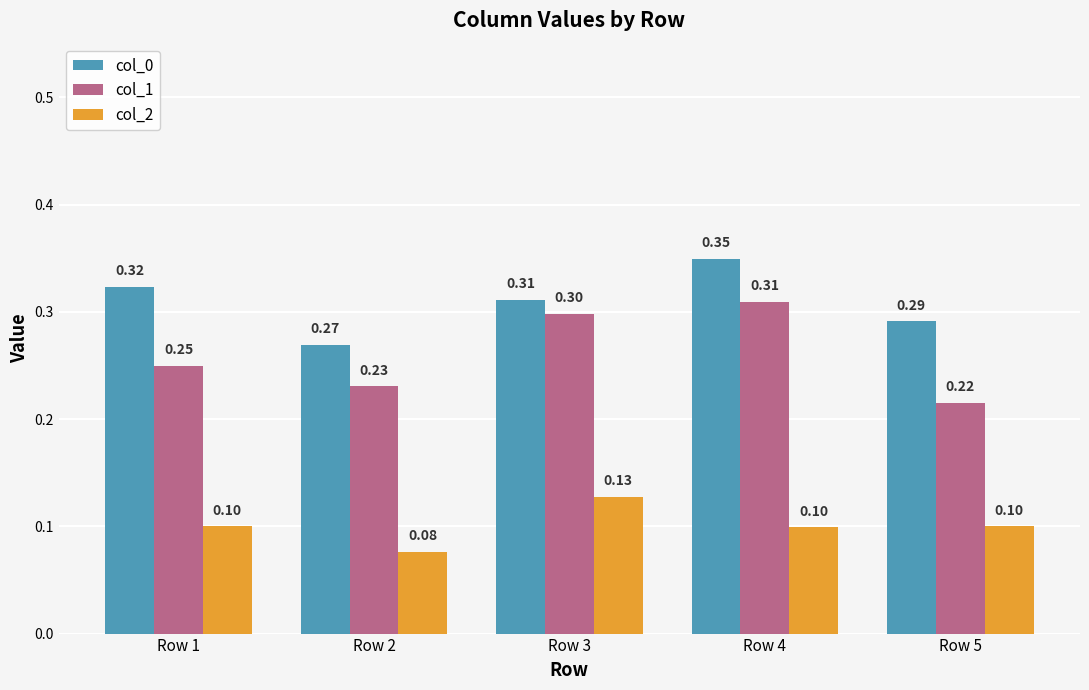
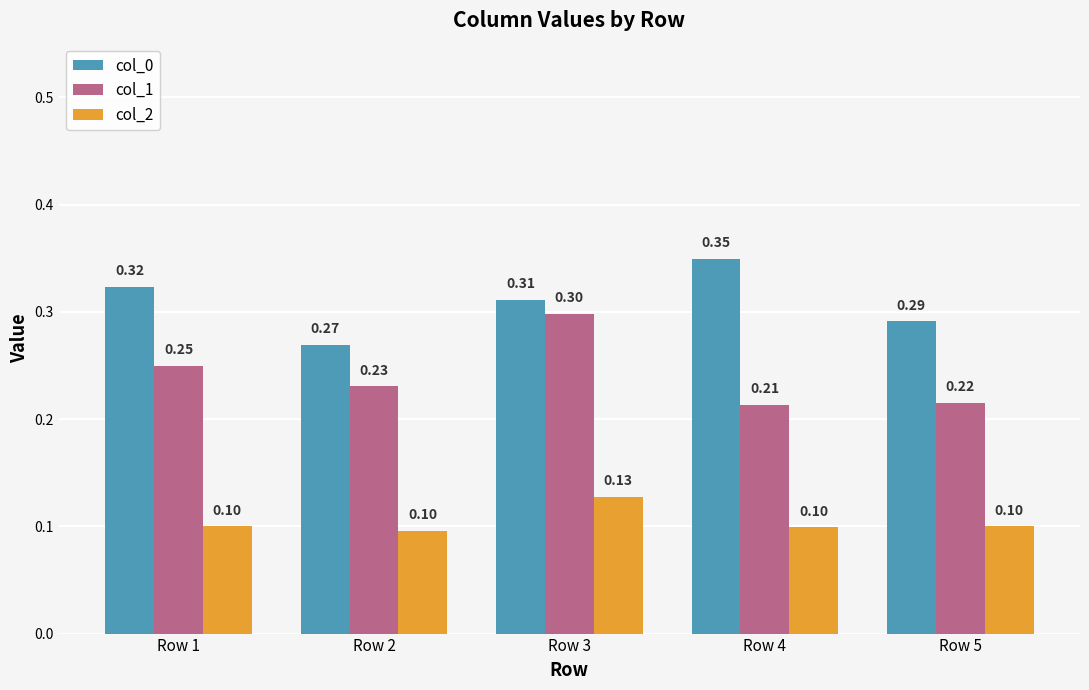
  {
    "col_0": {
      "Row 1": 0.32,
      "Row 2": 0.27,
      "Row 3": 0.31,
      "Row 4": 0.35,
      "Row 5": 0.29
    },
    "col_1": {
      "Row 1": 0.25,
      "Row 2": 0.23,
      "Row 3": 0.30,
-     "Row 4": 0.31,
+     "Row 4": 0.21,
      "Row 5": 0.22
    },
    "col_2": {
      "Row 1": 0.10,
-     "Row 2": 0.08,
+     "Row 2": 0.10,
      "Row 3": 0.13,
      "Row 4": 0.10,
      "Row 5": 0.10
    }
  }
